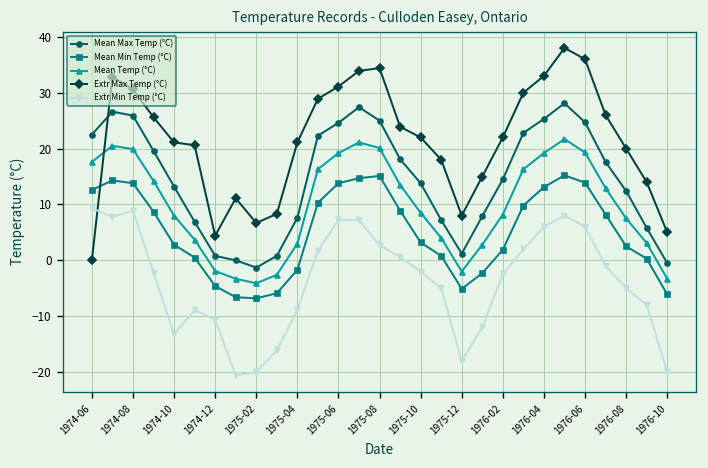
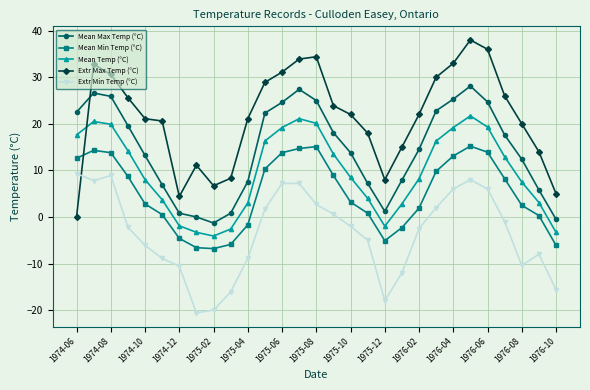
  {
    "Extr Min Temp (°C)": {
      "1974-06": 9,
      "1974-08": 9,
-     "1974-10": -13,
+     "1974-10": -6,
      "1974-12": -11,
      "1975-02": -20,
      "1975-04": -9,
      "1975-06": 7,
      "1975-08": 3,
      "1975-10": -2,
      "1975-12": -18,
      "1976-02": -3,
      "1976-04": 6,
      "1976-06": 6,
-     "1976-08": -5,
-     "1976-10": -20
+     "1976-08": -10,
+     "1976-10": -16
    }
  }
